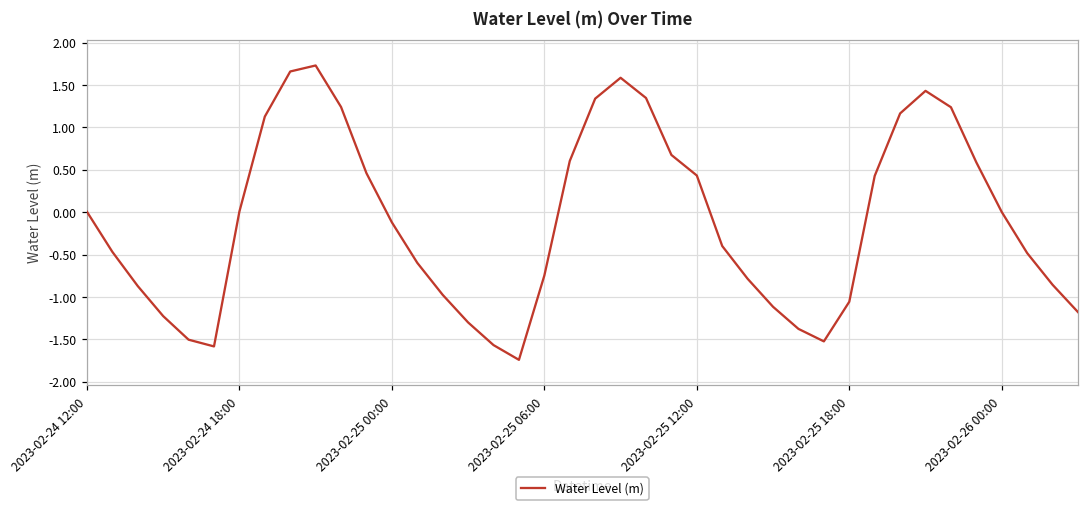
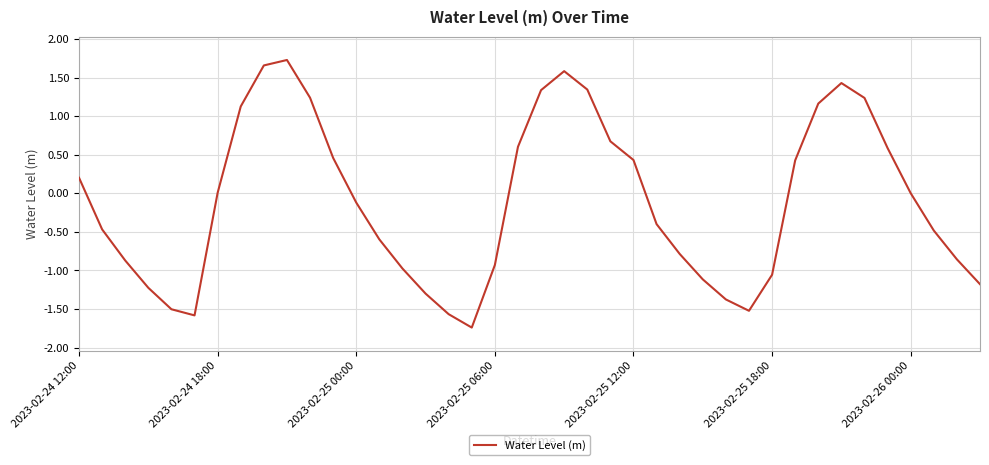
  {
-   "2023-02-24 12:00": 0.0,
+   "2023-02-24 12:00": 0.2,
    "2023-02-24 18:00": 0.0,
    "2023-02-25 00:00": -0.1,
-   "2023-02-25 06:00": -0.7,
+   "2023-02-25 06:00": -0.9,
    "2023-02-25 12:00": 0.4,
    "2023-02-25 18:00": -1.1,
    "2023-02-26 00:00": 0.0
  }
